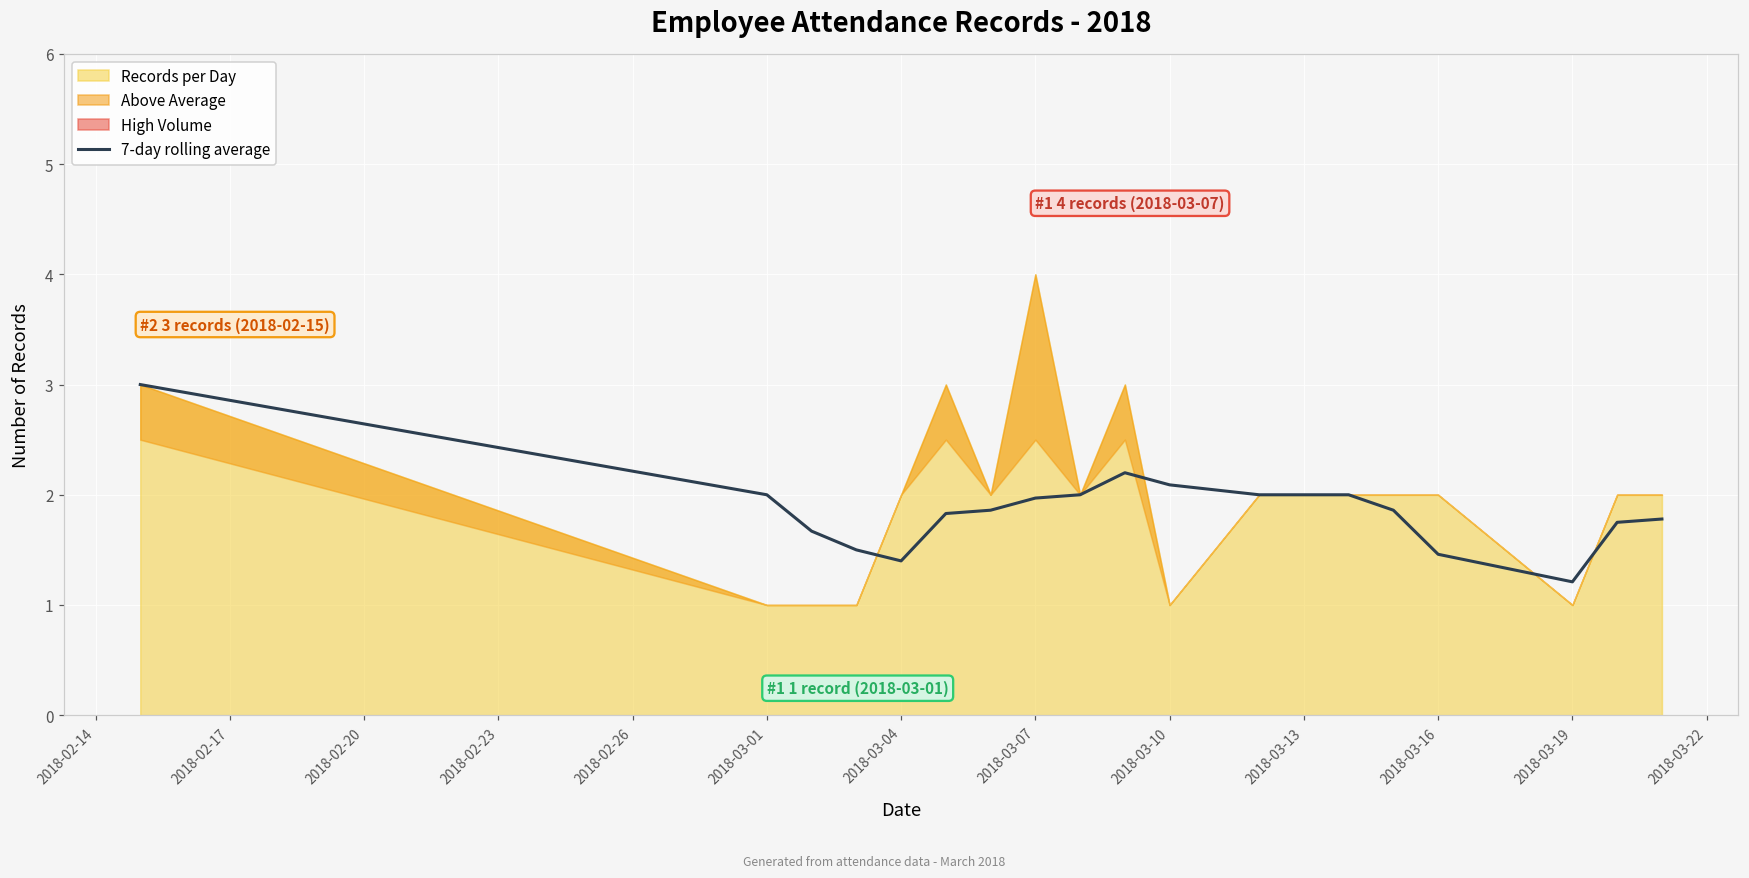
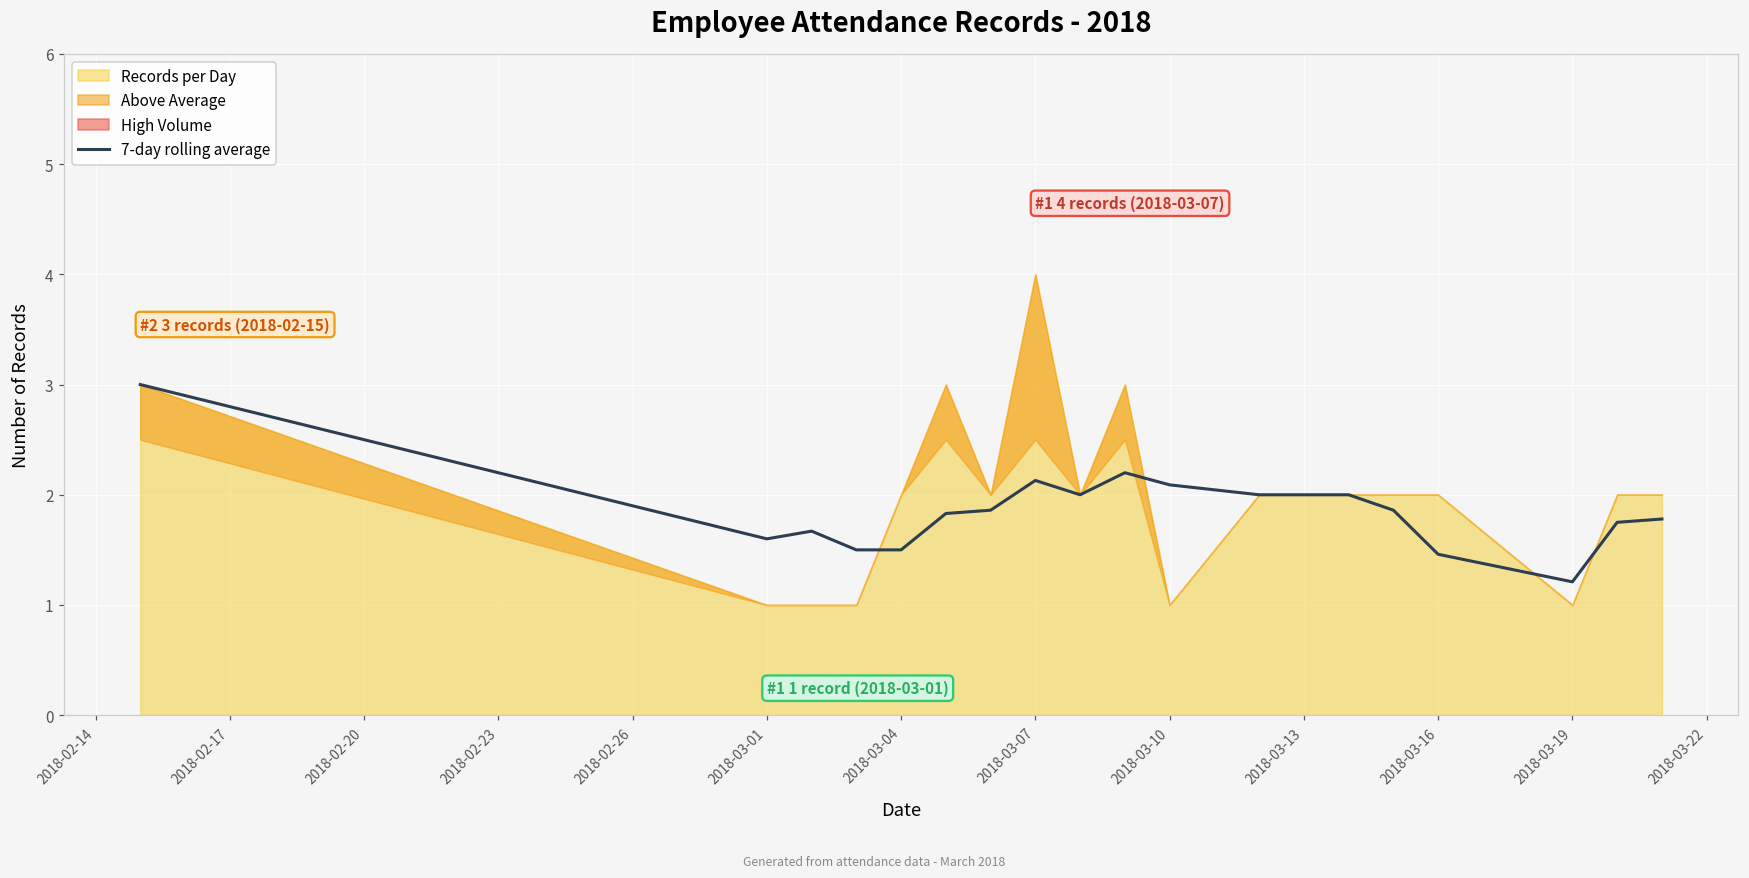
  {
    "7-day rolling average": {
-     "2018-03-01": 2.0,
-     "2018-03-04": 1.4,
-     "2018-03-07": 1.97,
+     "2018-03-01": 1.6,
+     "2018-03-04": 1.5,
+     "2018-03-07": 2.13,
      "2018-03-10": 2.09,
      "2018-03-16": 1.46,
      "2018-03-19": 1.21
    },
    "Above Average": {
      "2018-03-01": 1.00,
      "2018-03-04": 2.00,
      "2018-03-07": 4.00,
      "2018-03-10": 1.00,
      "2018-03-16": 2.00,
      "2018-03-19": 1.00
    }
  }
